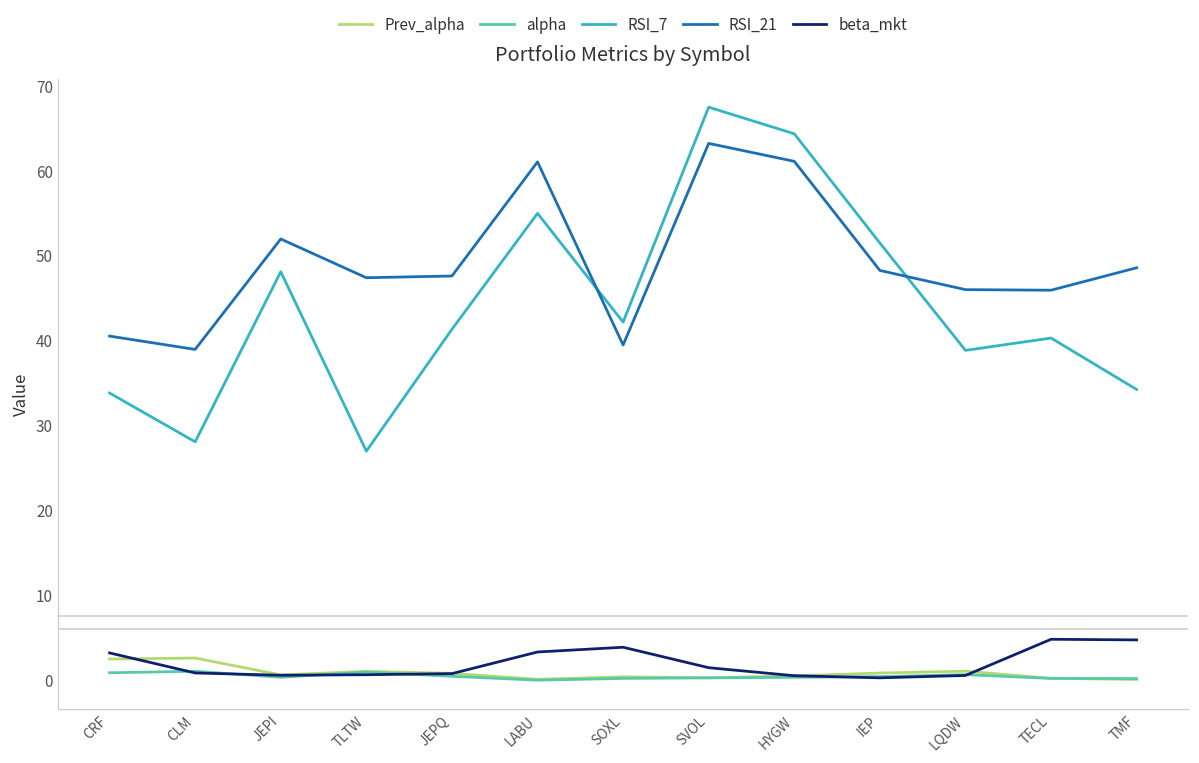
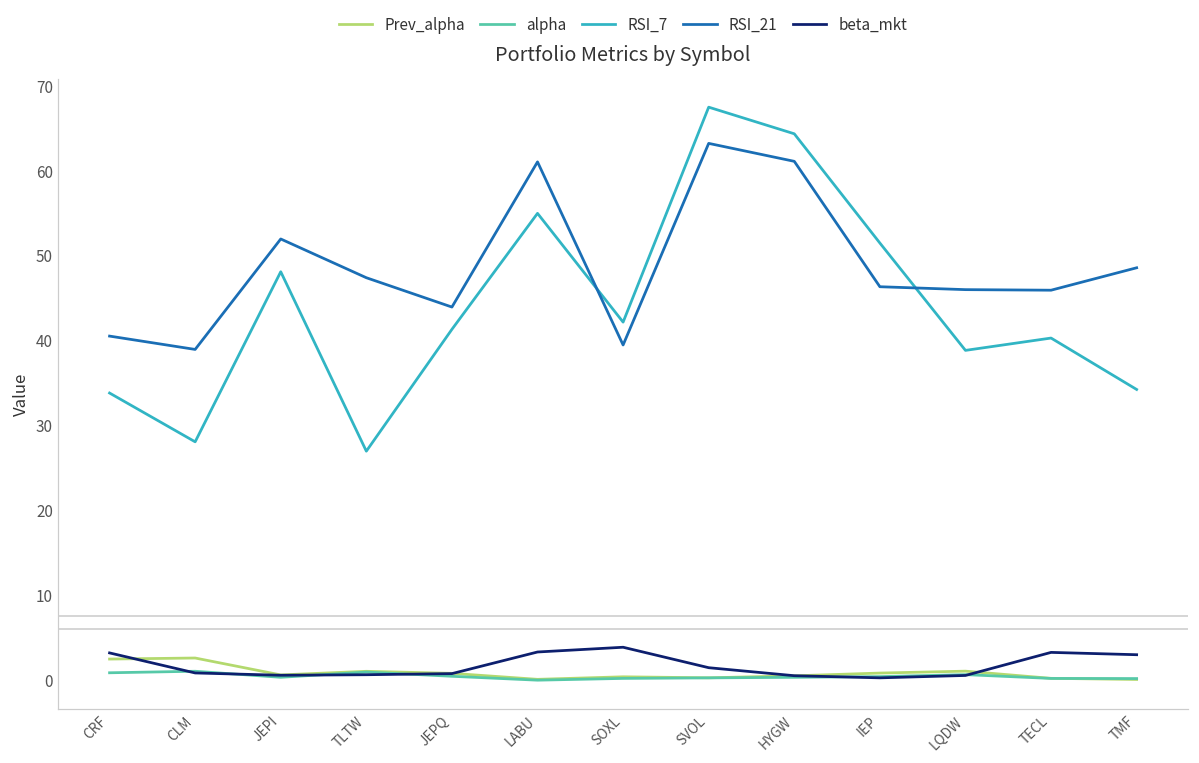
  {
    "Prev_alpha": {
      "CRF": 2,
      "CLM": 3,
      "IEP": 1,
      "LQDW": 1
    },
    "RSI_21": {
      "CRF": 41,
      "CLM": 39,
      "JEPI": 52,
      "TLTW": 47,
-     "JEPQ": 48,
+     "JEPQ": 44,
      "LABU": 61,
      "SOXL": 39,
      "SVOL": 63,
      "HYGW": 61,
-     "IEP": 48,
+     "IEP": 46,
      "LQDW": 46,
      "TECL": 46,
      "TMF": 49
    },
    "beta_mkt": {
      "CRF": 3,
      "LABU": 3,
      "SOXL": 4,
      "SVOL": 1,
-     "TECL": 5,
-     "TMF": 5
+     "TECL": 3,
+     "TMF": 3
    }
  }
